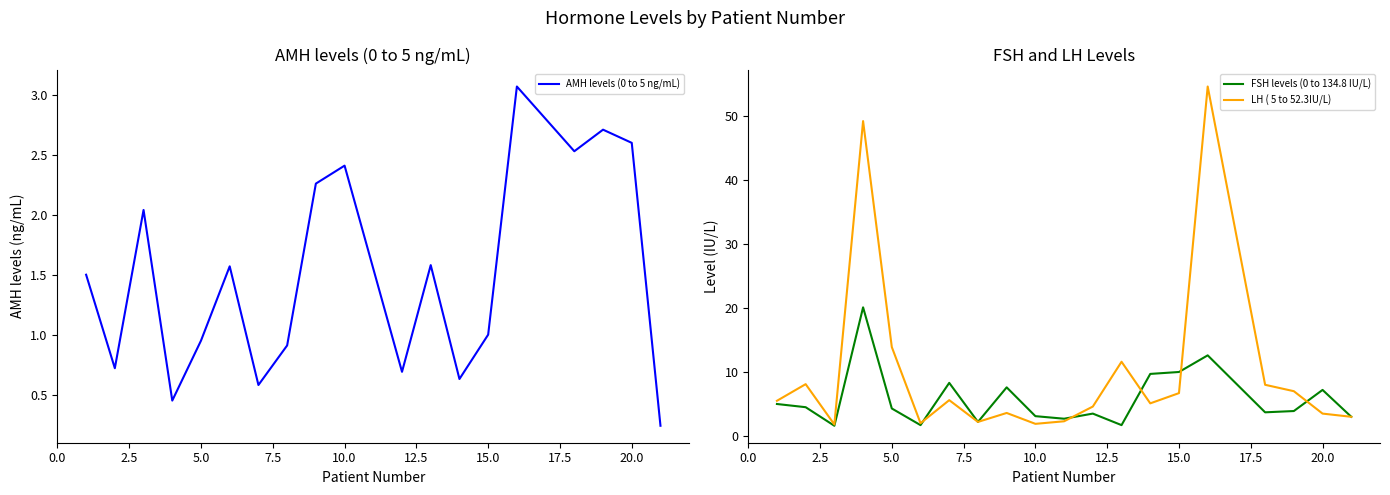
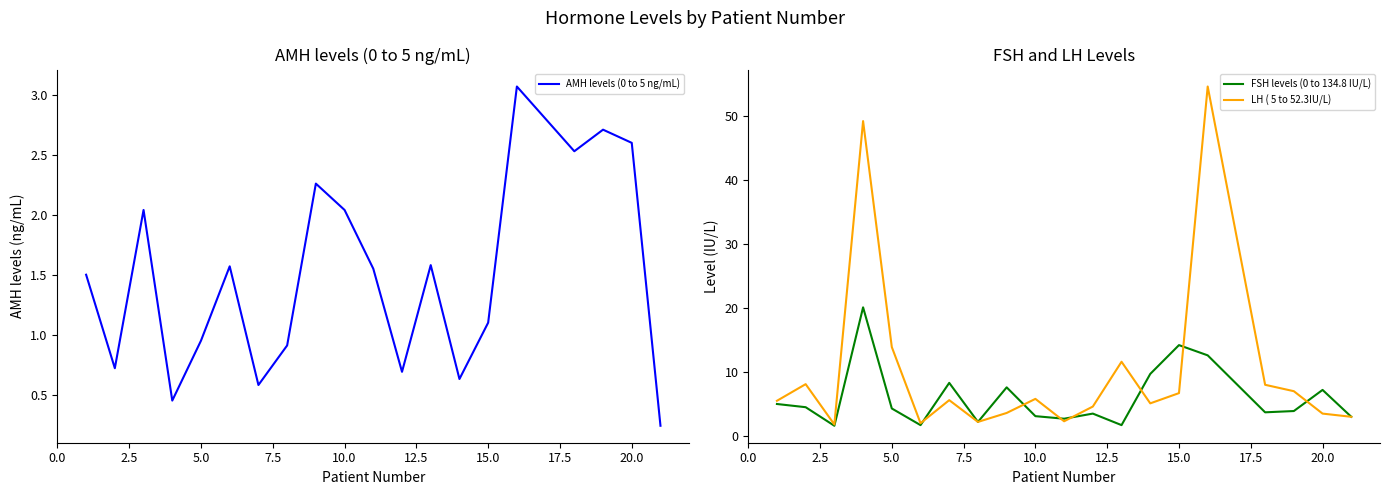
  {
    "AMH levels (0 to 5 ng/mL)": {
      "5.0": 0.95,
-     "10.0": 2.41,
-     "15.0": 1.0,
+     "10.0": 2.04,
+     "15.0": 1.1,
      "20.0": 2.60
    },
    "FSH and LH Levels": {
      "FSH levels (0 to 134.8 IU/L)": {
        "5.0": 4,
        "10.0": 3,
-       "15.0": 10,
+       "15.0": 14,
        "20.0": 7
      },
      "LH ( 5 to 52.3IU/L)": {
        "5.0": 14,
-       "10.0": 2,
+       "10.0": 6,
        "15.0": 7,
        "20.0": 4
      }
    }
  }
